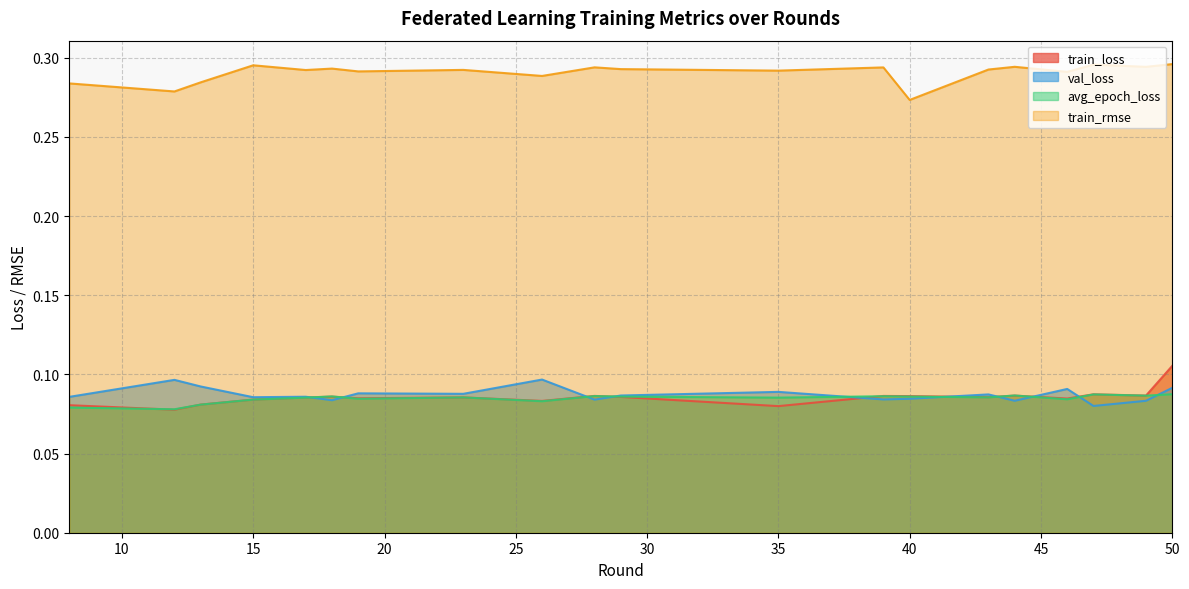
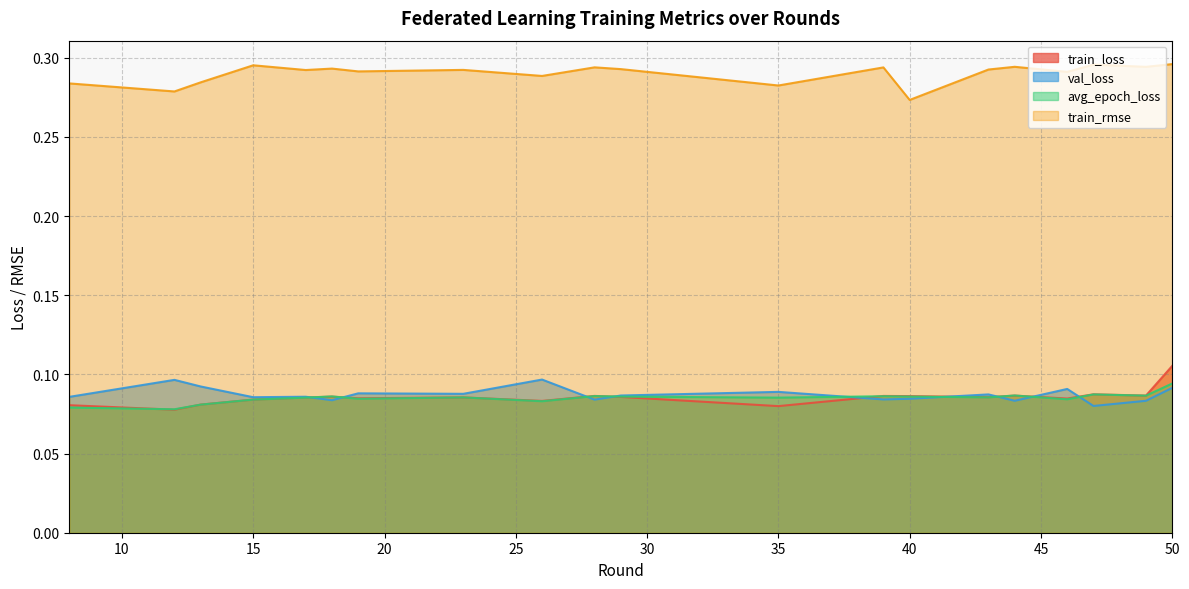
  {
    "train_loss": {
      "35": 0.080,
      "50": 0.105
    },
    "val_loss": {
      "35": 0.089,
      "50": 0.092
    },
    "avg_epoch_loss": {
      "35": 0.085,
-     "50": 0.087
+     "50": 0.094
    },
    "train_rmse": {
      "15": 0.295,
-     "35": 0.292,
+     "35": 0.283,
      "40": 0.273,
      "50": 0.296
    }
  }
